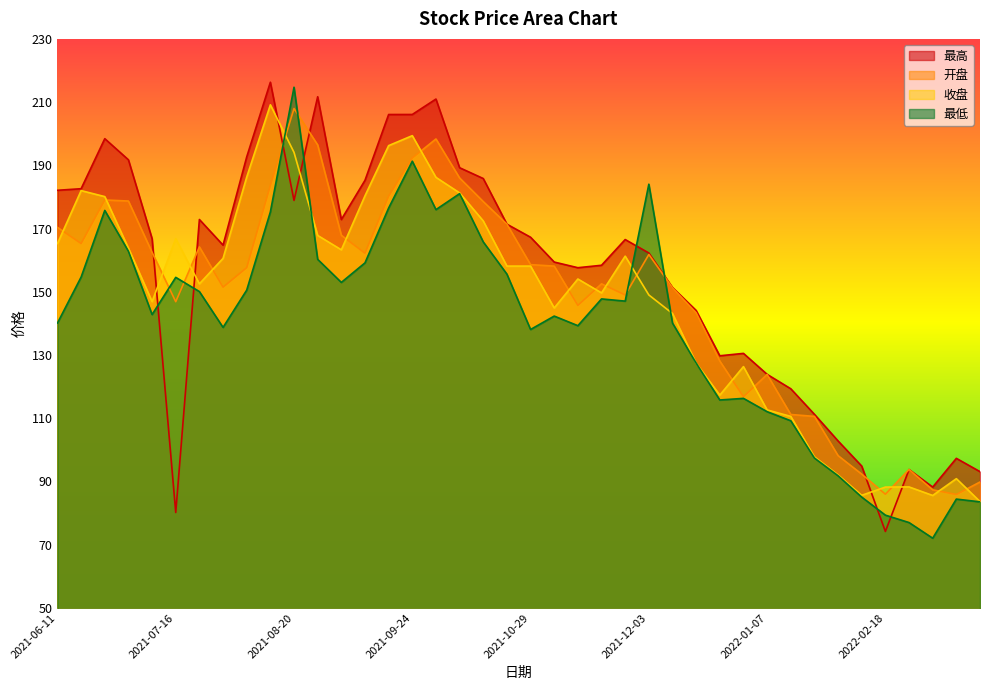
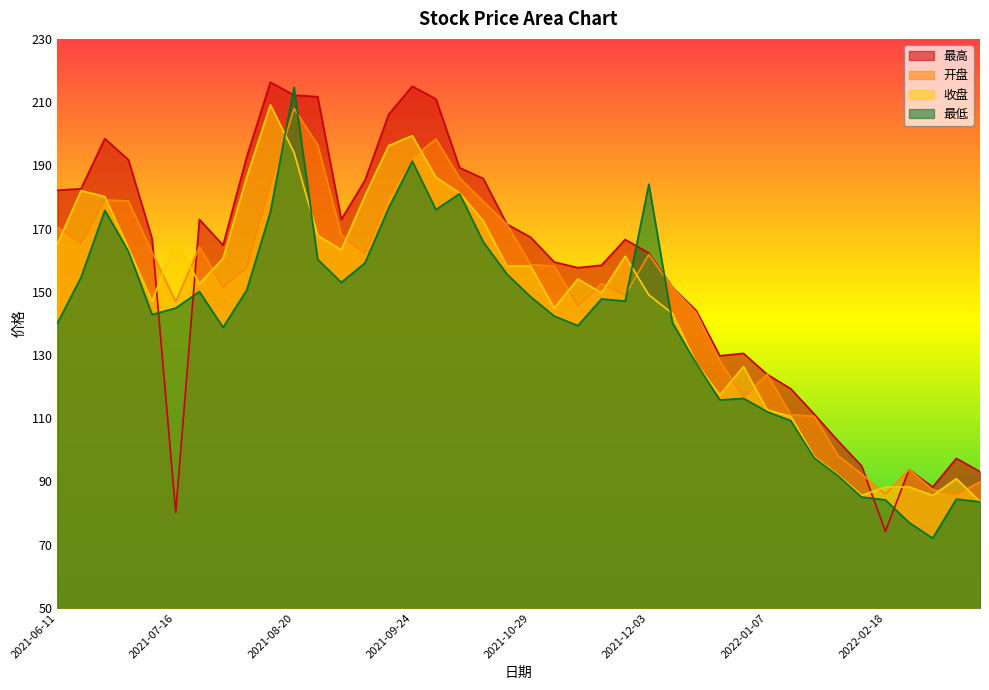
  {
    "最高": {
      "2021-06-11": 182,
      "2021-07-16": 80,
-     "2021-08-20": 179,
-     "2021-09-24": 206,
+     "2021-08-20": 212,
+     "2021-09-24": 215,
      "2021-10-29": 167,
      "2022-02-18": 74
    },
    "最低": {
      "2021-06-11": 140,
-     "2021-07-16": 155,
+     "2021-07-16": 145,
      "2021-08-20": 215,
      "2021-09-24": 191,
-     "2021-10-29": 138,
+     "2021-10-29": 148,
      "2021-12-03": 184,
-     "2022-02-18": 79
+     "2022-02-18": 84
    }
  }
